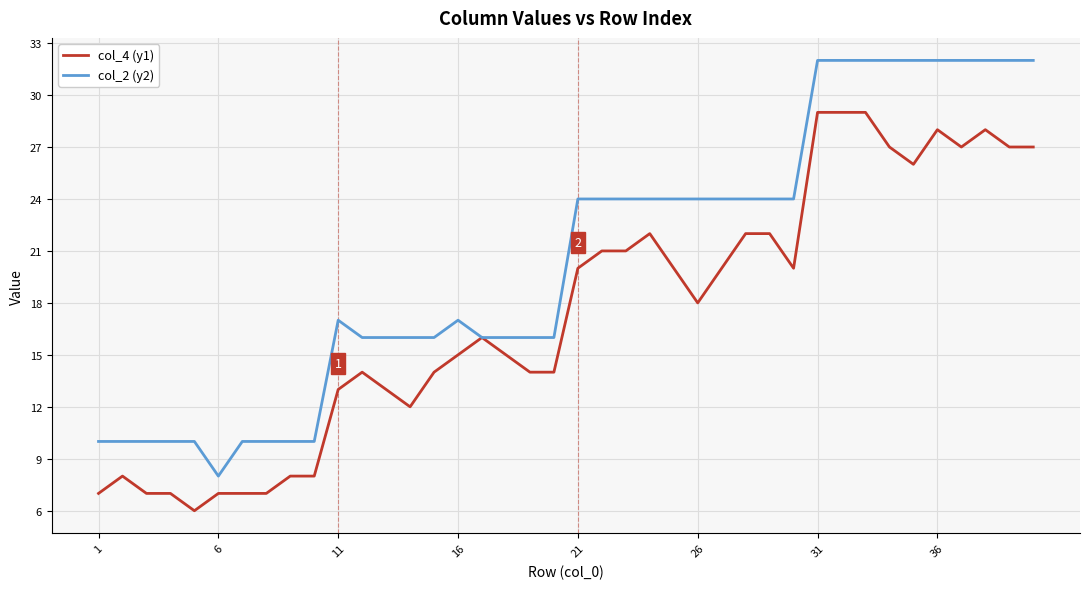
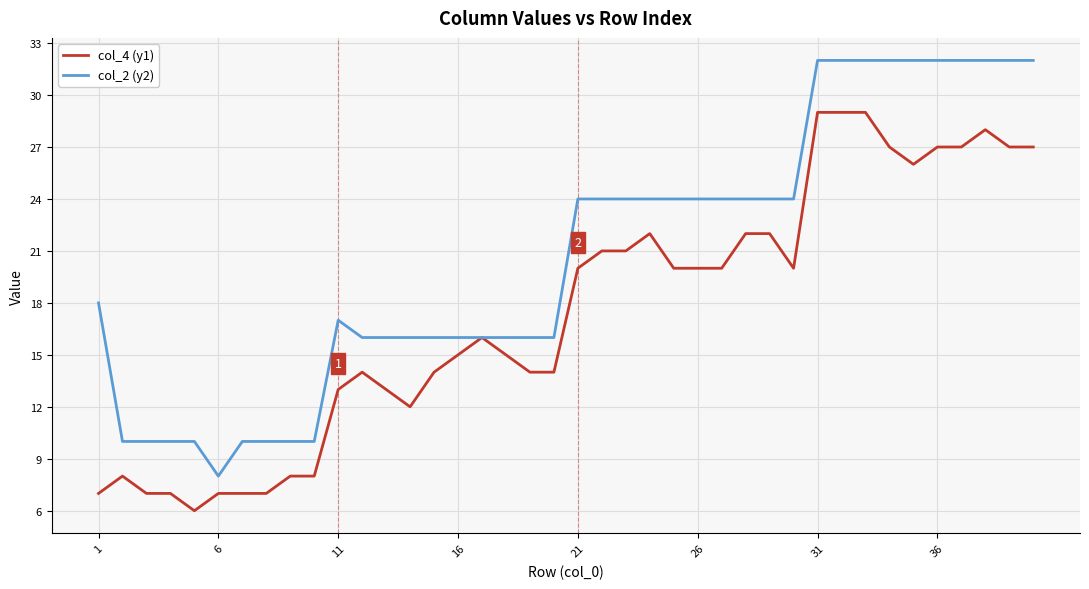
  {
    "col_4 (y1)": {
      "1": 7,
      "6": 7,
      "16": 15,
-     "26": 18,
+     "26": 20,
      "31": 29,
-     "36": 28
+     "36": 27
    },
    "col_2 (y2)": {
-     "1": 10,
+     "1": 18,
      "6": 8,
      "11": 17,
-     "16": 17,
+     "16": 16,
      "21": 24,
      "26": 24,
      "31": 32,
      "36": 32
    }
  }
